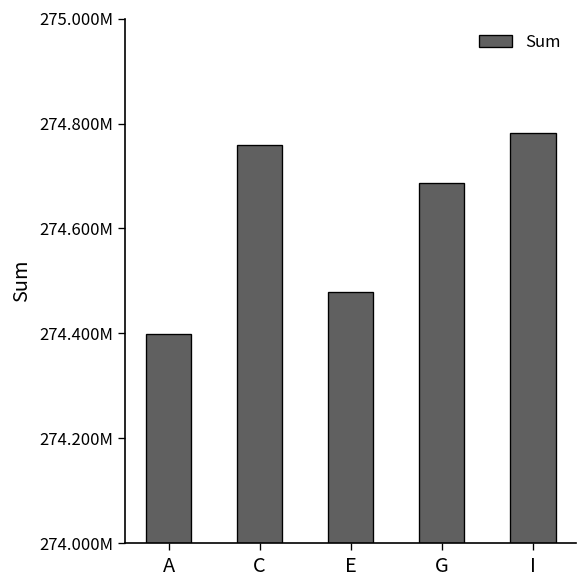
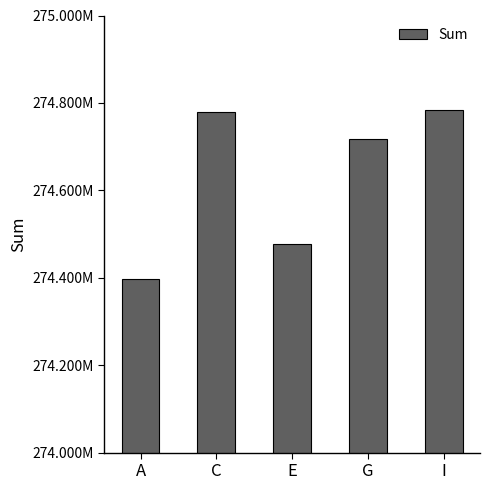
  {
    "A": 274400000,
-   "C": 274760000,
+   "C": 274780000,
    "E": 274480000,
-   "G": 274690000,
+   "G": 274720000,
    "I": 274780000
  }
